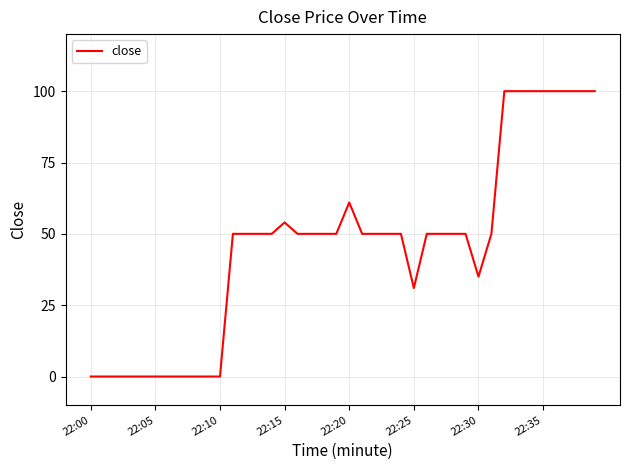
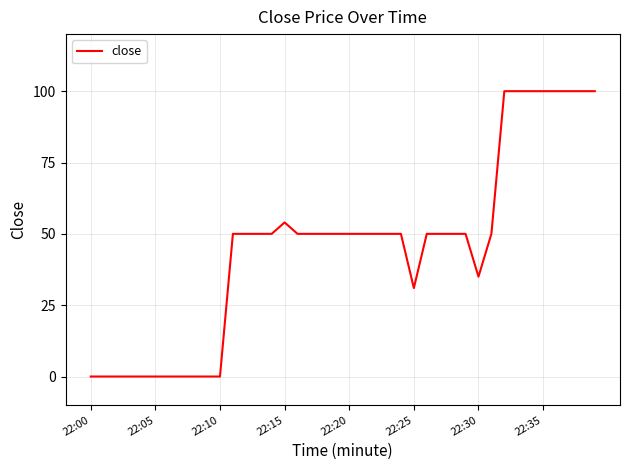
  {
    "22:00": 0,
    "22:05": 0,
    "22:10": 0,
    "22:15": 54,
-   "22:20": 61,
+   "22:20": 50,
    "22:25": 31,
    "22:30": 35,
    "22:35": 100
  }
